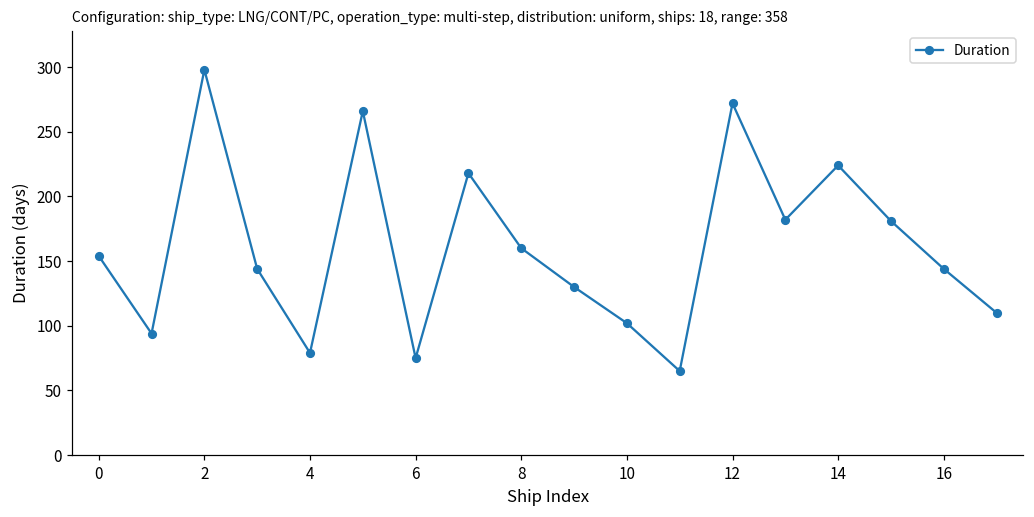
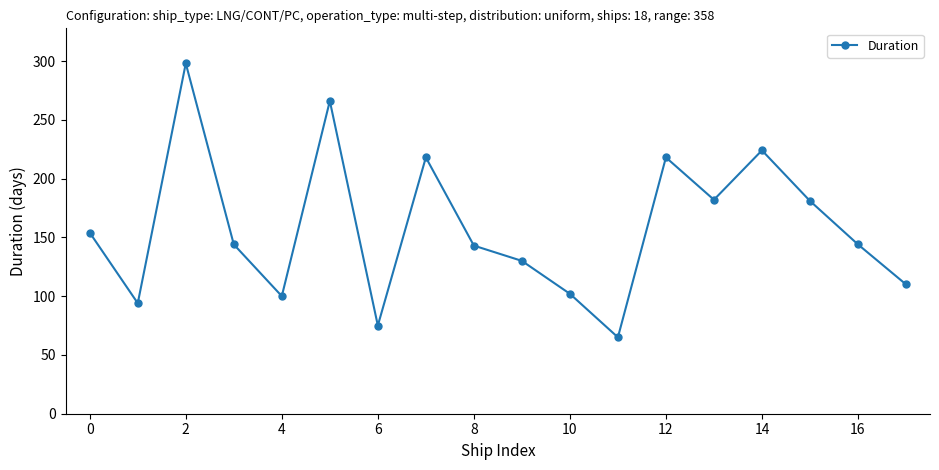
  {
    "0": 154,
    "2": 298,
-   "4": 79,
+   "4": 100,
    "6": 75,
-   "8": 160,
+   "8": 143,
    "10": 102,
-   "12": 272,
+   "12": 218,
    "14": 224,
    "16": 144
  }
